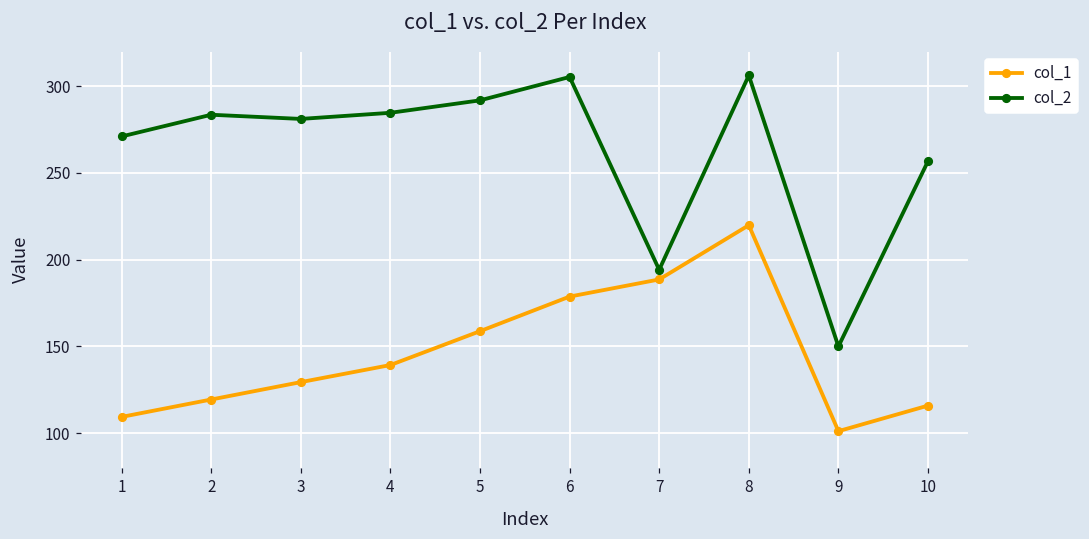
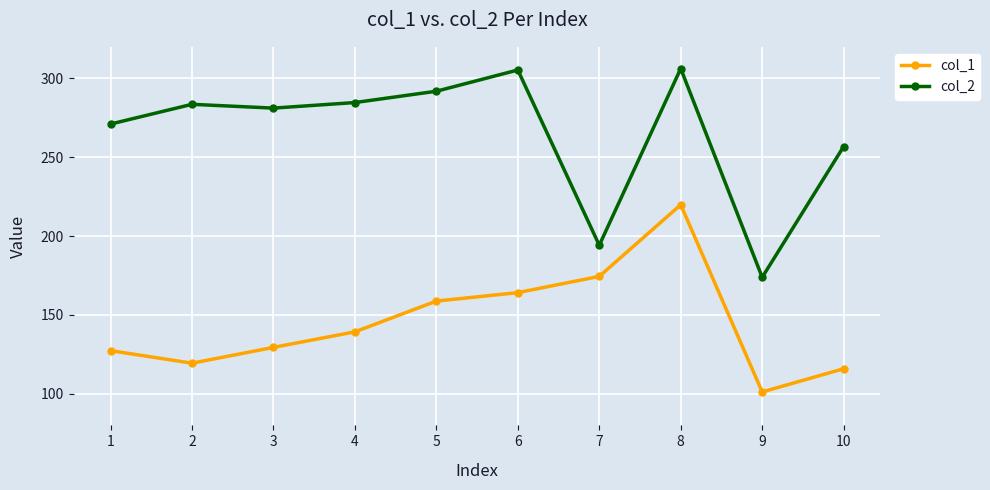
  {
    "col_1": {
-     "1": 109,
+     "1": 127,
      "2": 119,
      "3": 129,
      "4": 139,
      "5": 159,
-     "6": 179,
-     "7": 189,
+     "6": 164,
+     "7": 174,
      "8": 220,
      "9": 101,
      "10": 116
    },
    "col_2": {
      "1": 271,
      "2": 284,
      "3": 281,
      "4": 285,
      "5": 292,
      "6": 305,
      "7": 194,
      "8": 306,
-     "9": 150,
+     "9": 174,
      "10": 257
    }
  }
